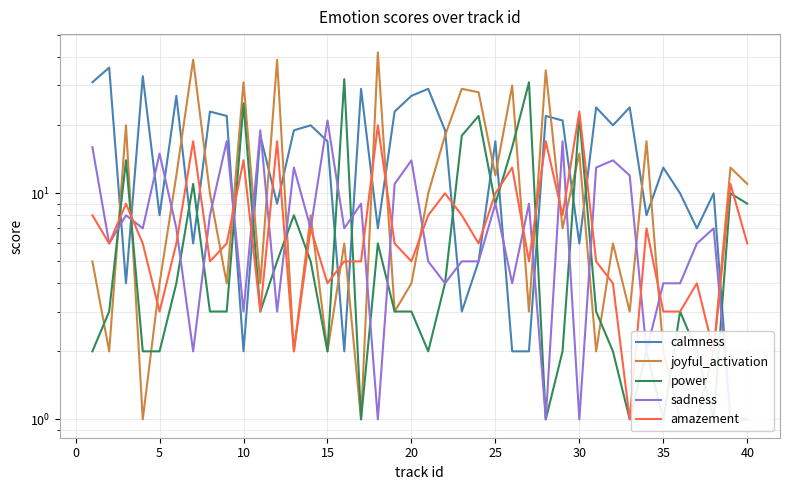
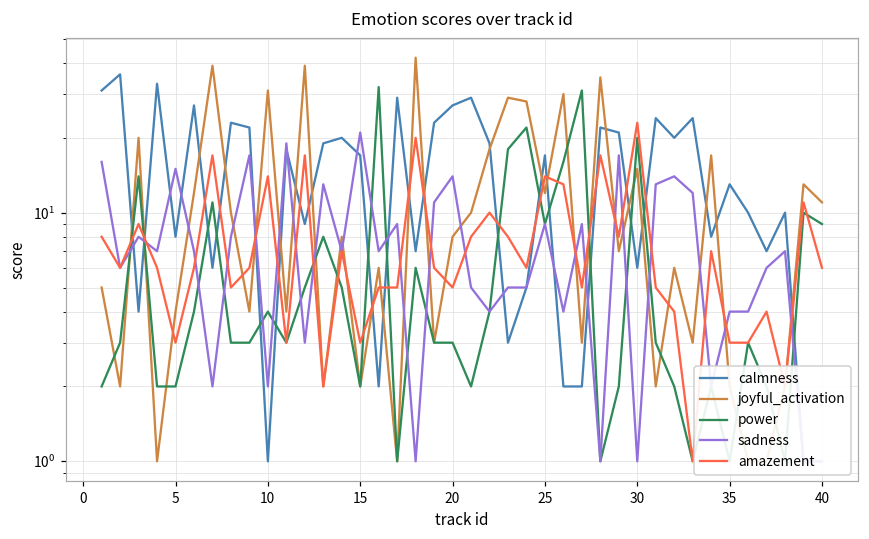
  {
    "calmness": {
      "5": 8.0,
-     "10": 2.0,
+     "10": 1.0,
      "15": 17,
      "20": 27,
      "25": 17,
      "30": 6.0,
      "35": 13
    },
    "joyful_activation": {
      "5": 4.0,
      "10": 31,
-     "20": 4.0,
+     "20": 8.0,
      "25": 12,
      "30": 15,
      "40": 11
    },
    "power": {
      "5": 2.0,
-     "10": 25,
+     "10": 4.0,
      "20": 3.0,
-     "30": 22,
+     "30": 20,
      "40": 9.0
    },
    "sadness": {
      "5": 15,
-     "10": 3.0,
+     "10": 2.0,
      "15": 21,
      "20": 14,
      "30": 1.0,
      "35": 4.0
    },
    "amazement": {
      "5": 3.0,
      "10": 14,
-     "15": 4.0,
+     "15": 3.0,
      "20": 5.0,
-     "25": 10,
+     "25": 14,
      "30": 23,
      "35": 3.0,
      "40": 6.0
    }
  }
